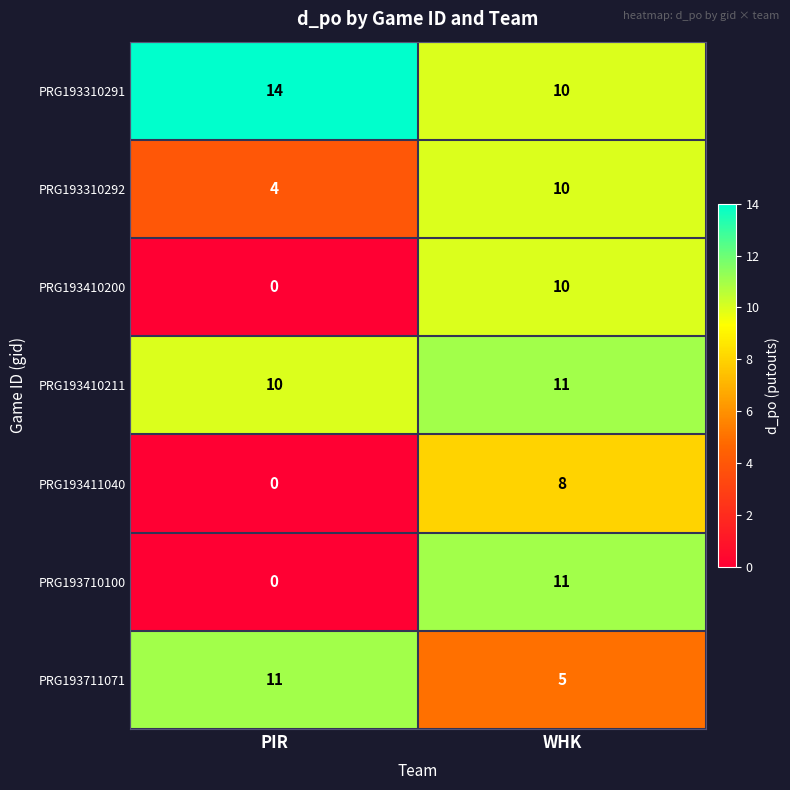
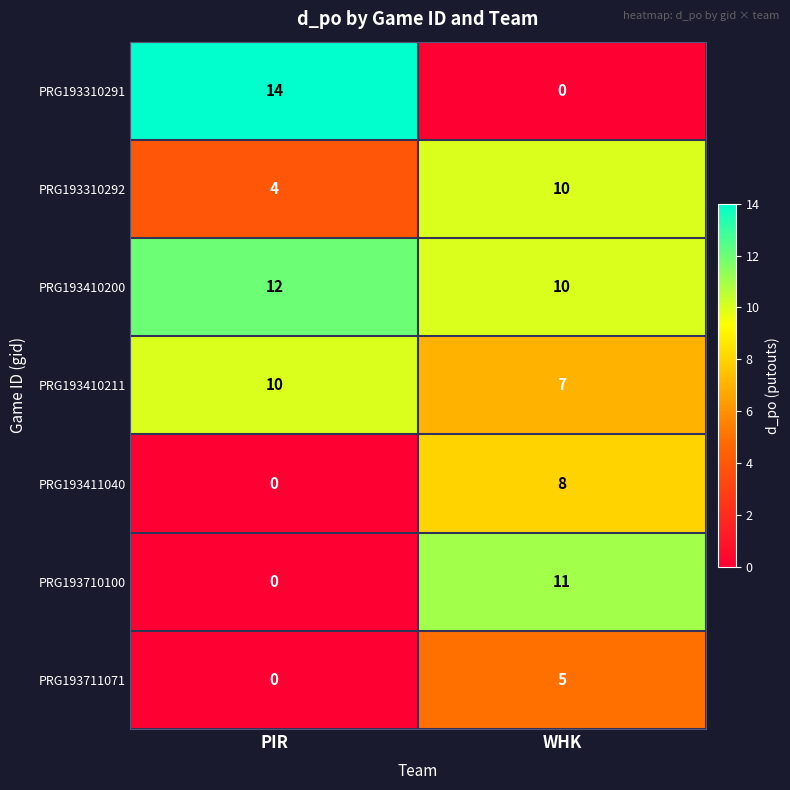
  {
    "PRG193310291": {
      "PIR": 14,
-     "WHK": 10
+     "WHK": 0
    },
    "PRG193310292": {
      "PIR": 4,
      "WHK": 10
    },
    "PRG193410200": {
-     "PIR": 0,
+     "PIR": 12,
      "WHK": 10
    },
    "PRG193410211": {
      "PIR": 10,
-     "WHK": 11
+     "WHK": 7
    },
    "PRG193411040": {
      "PIR": 0,
      "WHK": 8
    },
    "PRG193710100": {
      "PIR": 0,
      "WHK": 11
    },
    "PRG193711071": {
-     "PIR": 11,
+     "PIR": 0,
      "WHK": 5
    }
  }
